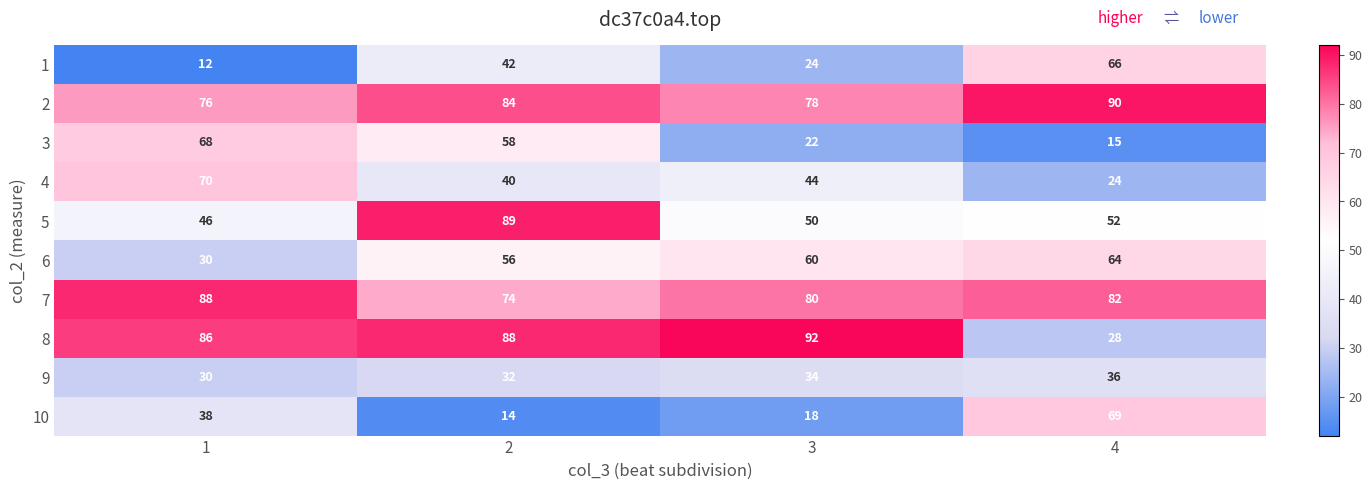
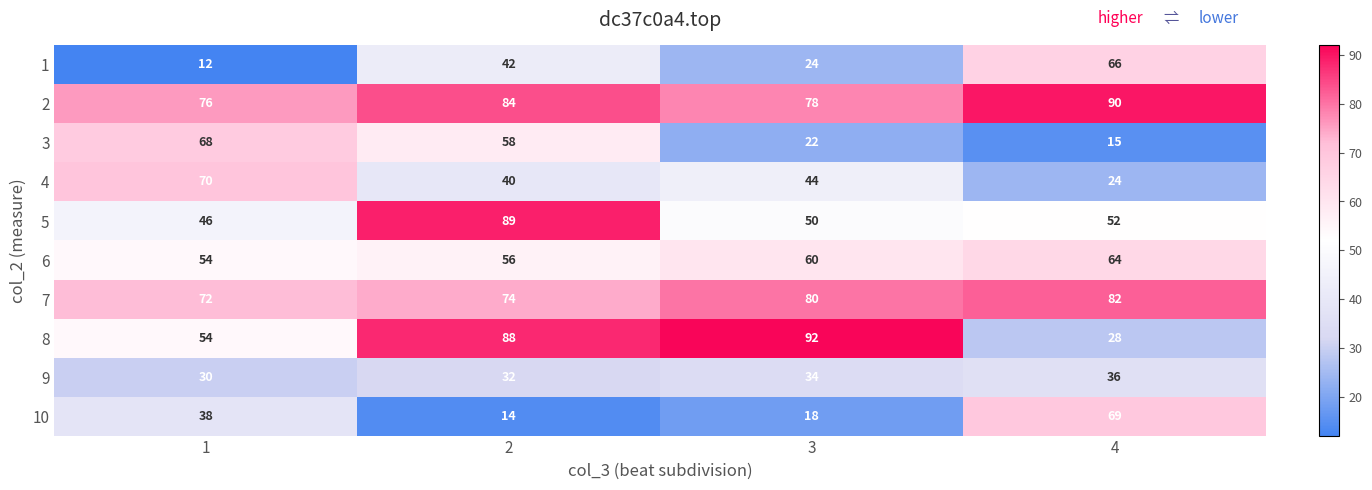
  {
    "1": {
      "1": 12,
      "2": 42,
      "3": 24,
      "4": 66
    },
    "2": {
      "1": 76,
      "2": 84,
      "3": 78,
      "4": 90
    },
    "3": {
      "1": 68,
      "2": 58,
      "3": 22,
      "4": 15
    },
    "4": {
      "1": 70,
      "2": 40,
      "3": 44,
      "4": 24
    },
    "5": {
      "1": 46,
      "2": 89,
      "3": 50,
      "4": 52
    },
    "6": {
-     "1": 30,
+     "1": 54,
      "2": 56,
      "3": 60,
      "4": 64
    },
    "7": {
-     "1": 88,
+     "1": 72,
      "2": 74,
      "3": 80,
      "4": 82
    },
    "8": {
-     "1": 86,
+     "1": 54,
      "2": 88,
      "3": 92,
      "4": 28
    },
    "9": {
      "1": 30,
      "4": 36
    },
    "10": {
      "1": 38,
      "2": 14,
      "3": 18,
      "4": 69
    }
  }
